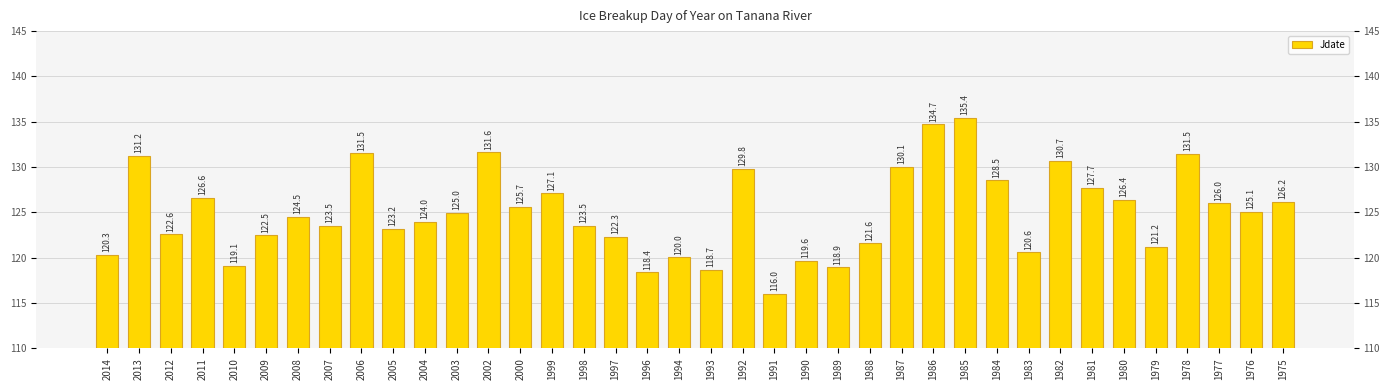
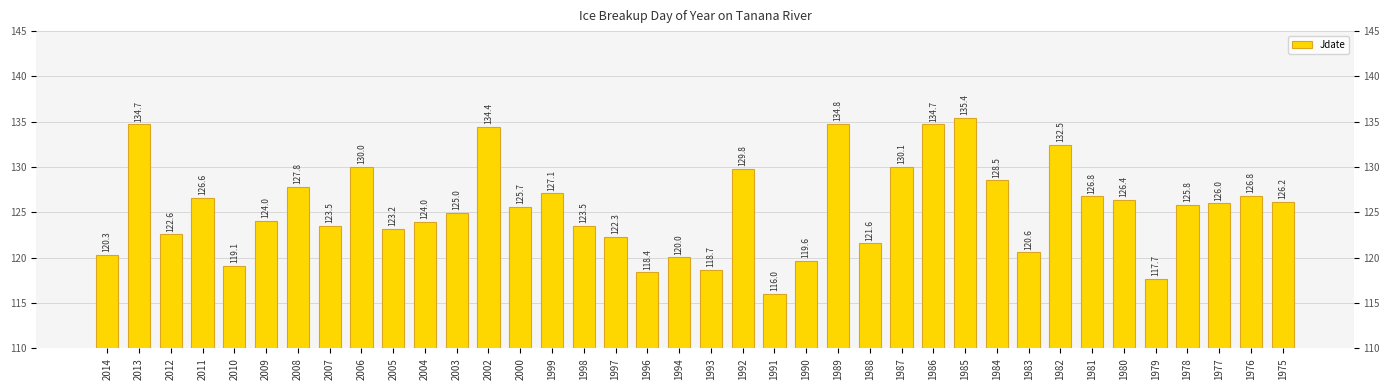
  {
    "2014": 120.3,
-   "2013": 131.2,
+   "2013": 134.7,
    "2012": 122.6,
    "2011": 126.6,
    "2010": 119.1,
-   "2009": 122.5,
-   "2008": 124.5,
+   "2009": 124.0,
+   "2008": 127.8,
    "2007": 123.5,
-   "2006": 131.5,
+   "2006": 130.0,
    "2005": 123.2,
    "2004": 124.0,
    "2003": 125.0,
-   "2002": 131.6,
+   "2002": 134.4,
    "2000": 125.7,
    "1999": 127.1,
    "1998": 123.5,
    "1997": 122.3,
    "1996": 118.4,
    "1994": 120.0,
    "1993": 118.7,
    "1992": 129.8,
    "1991": 116.0,
    "1990": 119.6,
-   "1989": 118.9,
+   "1989": 134.8,
    "1988": 121.6,
    "1987": 130.1,
    "1986": 134.7,
    "1985": 135.4,
    "1984": 128.5,
    "1983": 120.6,
-   "1982": 130.7,
-   "1981": 127.7,
+   "1982": 132.5,
+   "1981": 126.8,
    "1980": 126.4,
-   "1979": 121.2,
-   "1978": 131.5,
+   "1979": 117.7,
+   "1978": 125.8,
    "1977": 126.0,
-   "1976": 125.1,
+   "1976": 126.8,
    "1975": 126.2
  }
